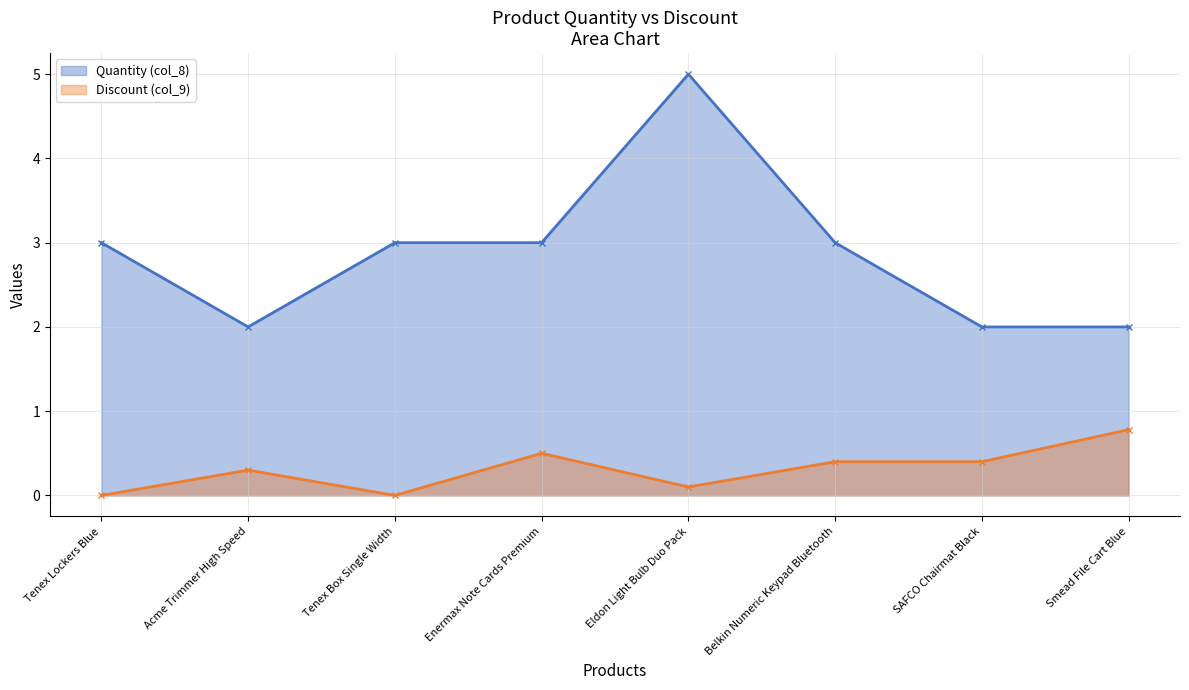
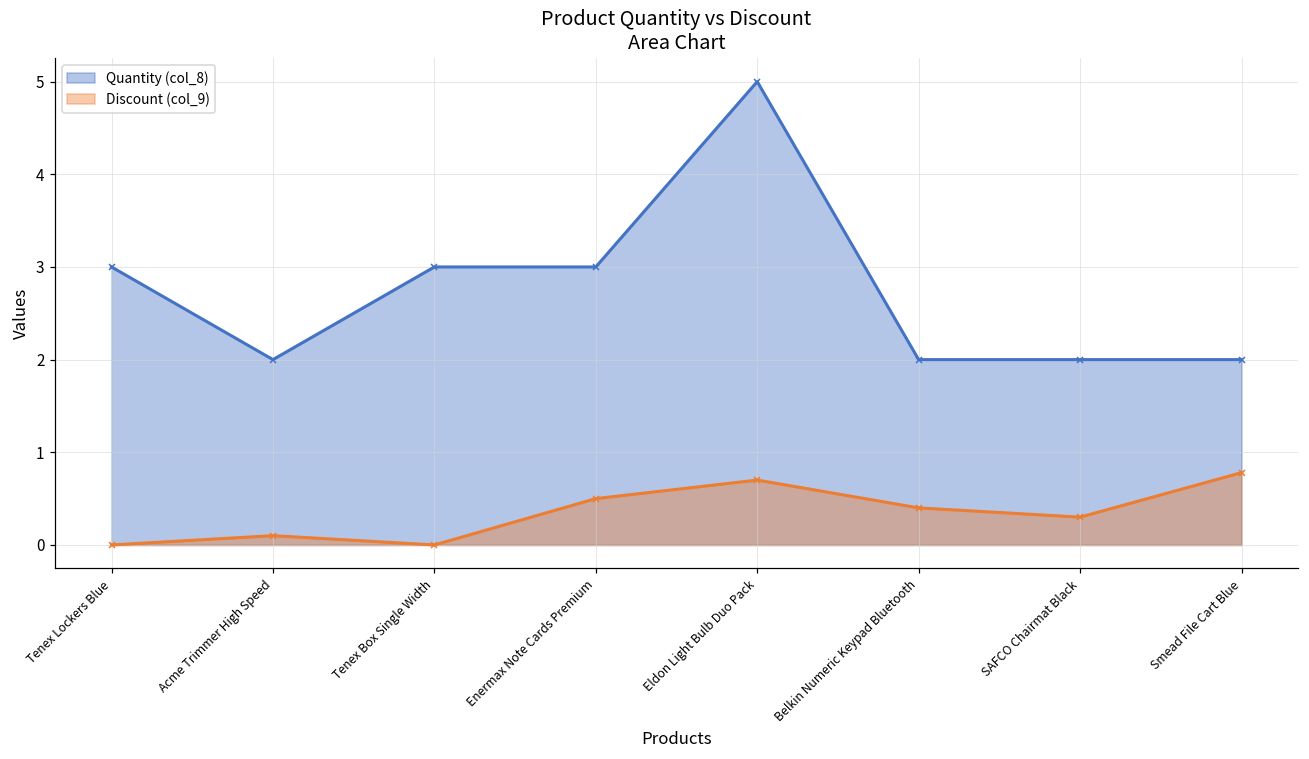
  {
    "Quantity (col_8)": {
      "Tenex Lockers Blue": 3,
      "Acme Trimmer High Speed": 2,
      "Tenex Box Single Width": 3,
      "Enermax Note Cards Premium": 3,
      "Eldon Light Bulb Duo Pack": 5,
-     "Belkin Numeric Keypad Bluetooth": 3,
+     "Belkin Numeric Keypad Bluetooth": 2,
      "SAFCO Chairmat Black": 2,
      "Smead File Cart Blue": 2
    },
    "Discount (col_9)": {
      "Tenex Lockers Blue": 0.0,
-     "Acme Trimmer High Speed": 0.3,
+     "Acme Trimmer High Speed": 0.1,
      "Tenex Box Single Width": 0.0,
      "Enermax Note Cards Premium": 0.5,
-     "Eldon Light Bulb Duo Pack": 0.1,
+     "Eldon Light Bulb Duo Pack": 0.7,
      "Belkin Numeric Keypad Bluetooth": 0.4,
-     "SAFCO Chairmat Black": 0.4,
+     "SAFCO Chairmat Black": 0.3,
      "Smead File Cart Blue": 0.8
    }
  }
